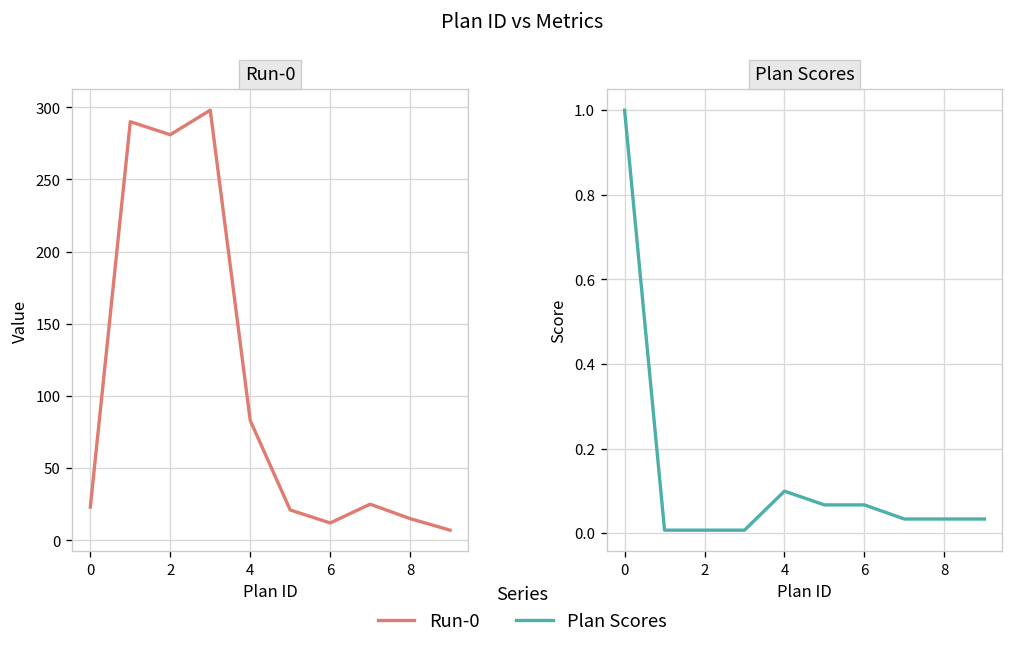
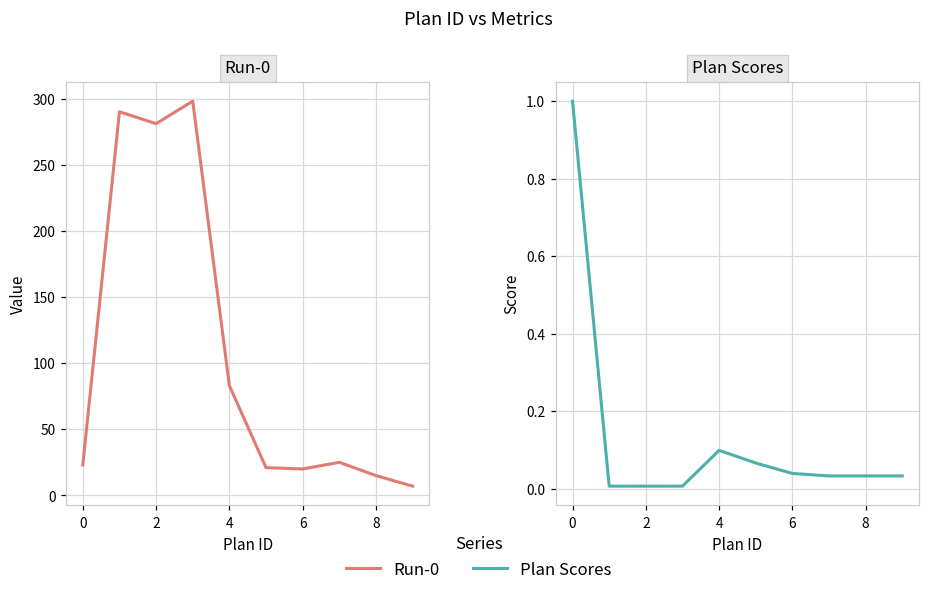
  {
    "Run-0": {
      "0": 23,
      "2": 281,
      "4": 83,
-     "6": 12,
+     "6": 20,
      "8": 15
    },
    "Plan Scores": {
      "0": 1.00,
      "2": 0.01,
      "4": 0.10,
-     "6": 0.07,
+     "6": 0.04,
      "8": 0.03
    }
  }
